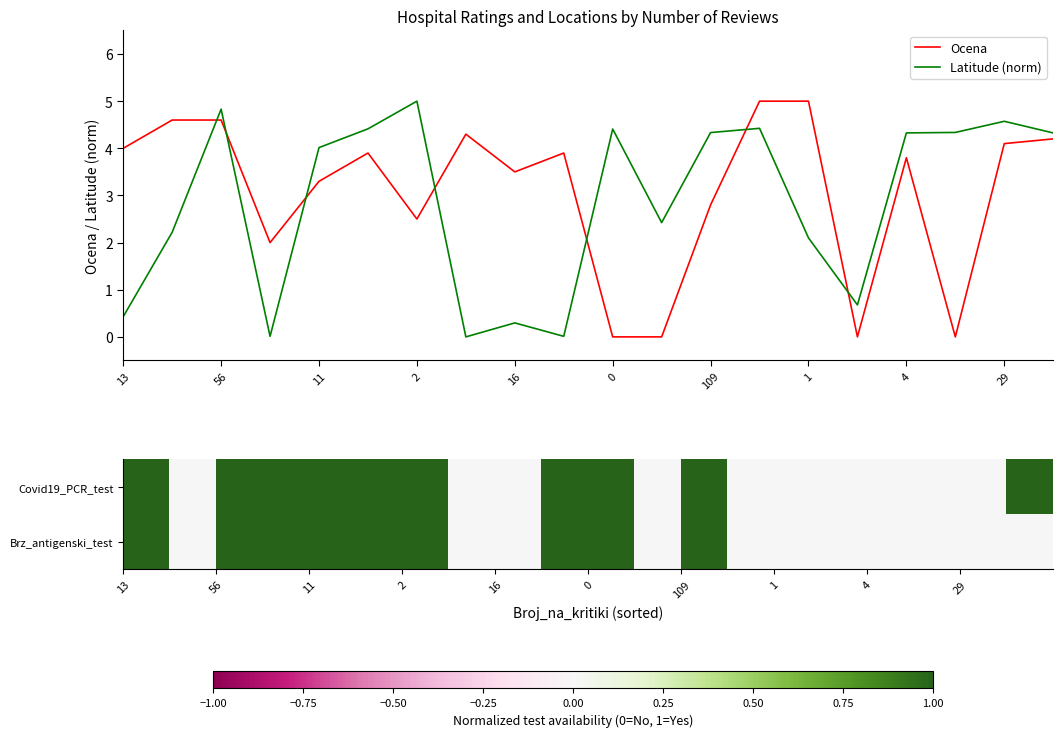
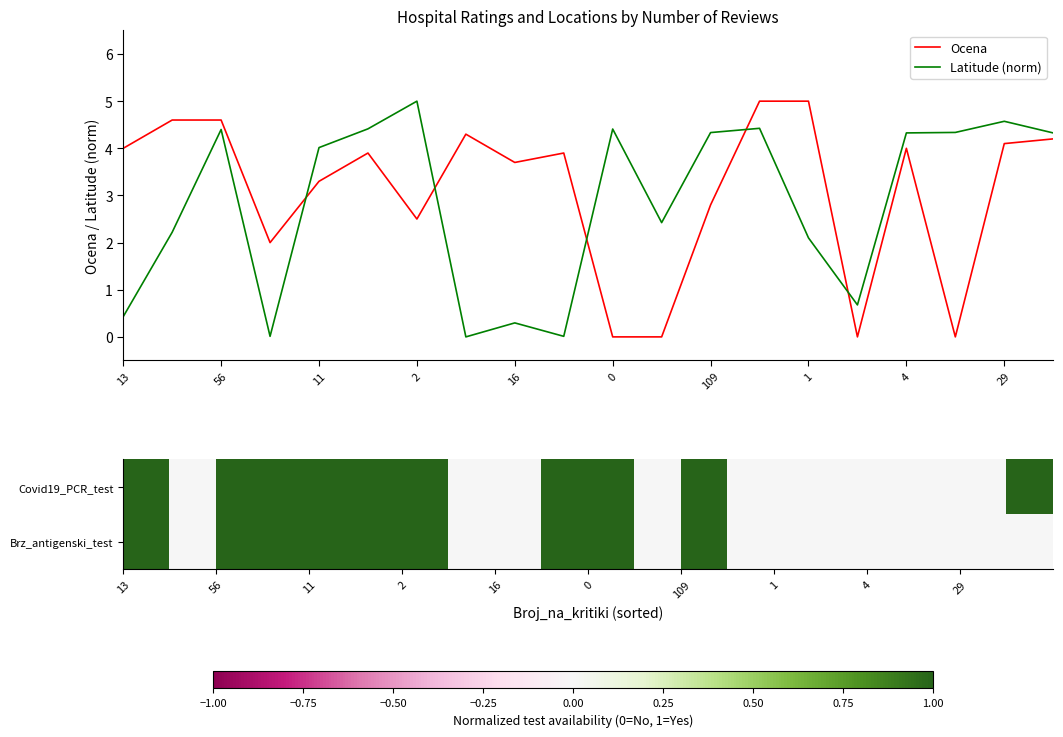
  {
    "Hospital Ratings and Locations by Number of Reviews": {
      "Ocena": {
        "56": 4.6,
        "2": 2.5,
-       "16": 3.5,
+       "16": 3.7,
        "0": 0.0,
        "109": 2.8,
-       "4": 3.8,
+       "4": 4.0,
        "29": 4.1
      },
      "Latitude (norm)": {
-       "56": 4.8,
+       "56": 4.4,
        "2": 5.0,
        "16": 0.3,
        "0": 4.4,
        "109": 4.3,
        "4": 4.3,
        "29": 4.6
      }
    }
  }
